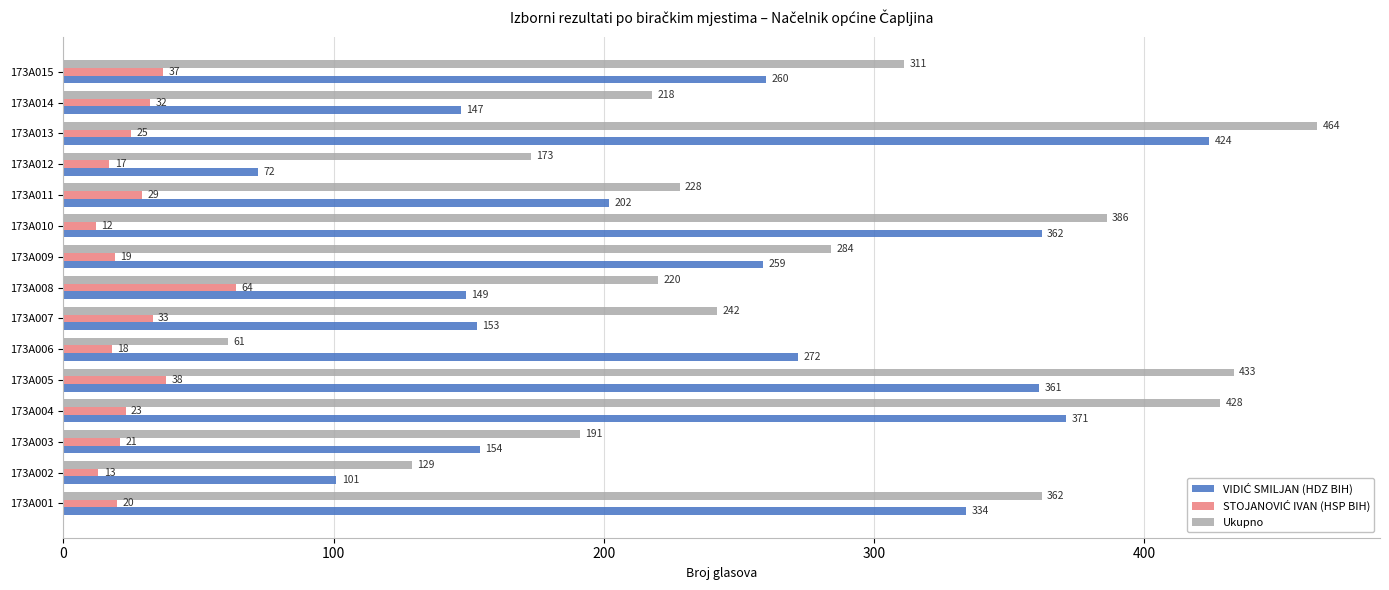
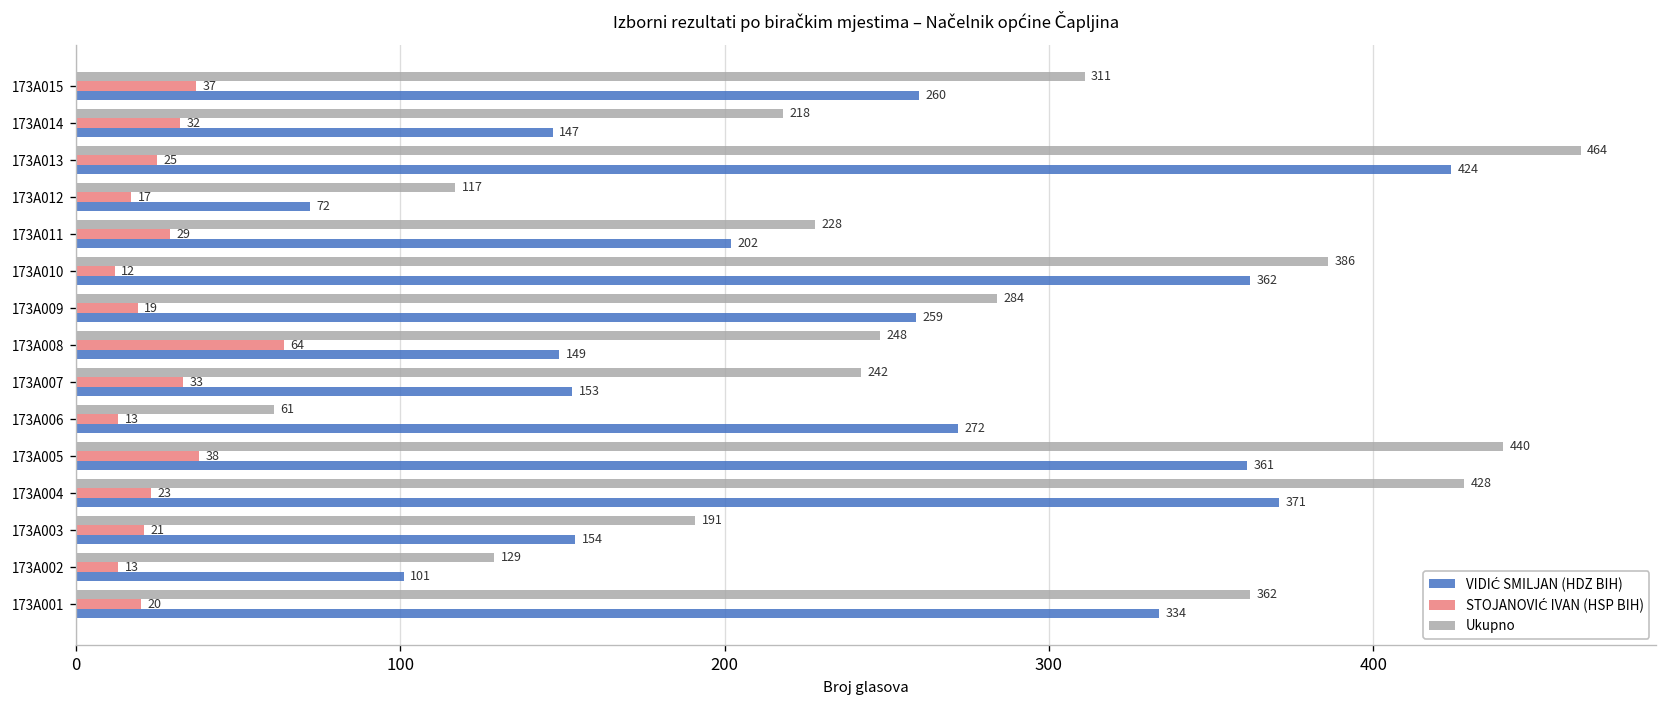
  {
    "VIDIĆ SMILJAN (HDZ BIH)": {
      "173A015": 260,
      "173A014": 147,
      "173A013": 424,
      "173A012": 72,
      "173A011": 202,
      "173A010": 362,
      "173A009": 259,
      "173A008": 149,
      "173A007": 153,
      "173A006": 272,
      "173A005": 361,
      "173A004": 371,
      "173A003": 154,
      "173A002": 101,
      "173A001": 334
    },
    "STOJANOVIĆ IVAN (HSP BIH)": {
      "173A015": 37,
      "173A014": 32,
      "173A013": 25,
      "173A012": 17,
      "173A011": 29,
      "173A010": 12,
      "173A009": 19,
      "173A008": 64,
      "173A007": 33,
-     "173A006": 18,
+     "173A006": 13,
      "173A005": 38,
      "173A004": 23,
      "173A003": 21,
      "173A002": 13,
      "173A001": 20
    },
    "Ukupno": {
      "173A015": 311,
      "173A014": 218,
      "173A013": 464,
-     "173A012": 173,
+     "173A012": 117,
      "173A011": 228,
      "173A010": 386,
      "173A009": 284,
-     "173A008": 220,
+     "173A008": 248,
      "173A007": 242,
      "173A006": 61,
-     "173A005": 433,
+     "173A005": 440,
      "173A004": 428,
      "173A003": 191,
      "173A002": 129,
      "173A001": 362
    }
  }
